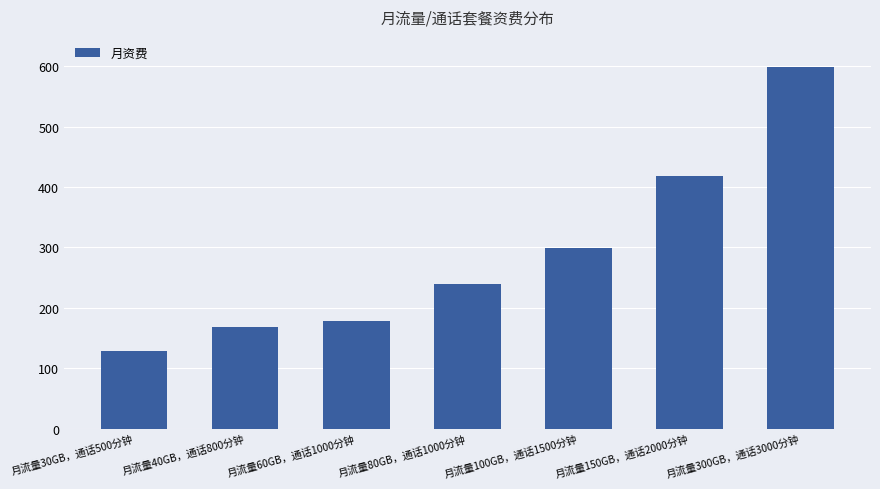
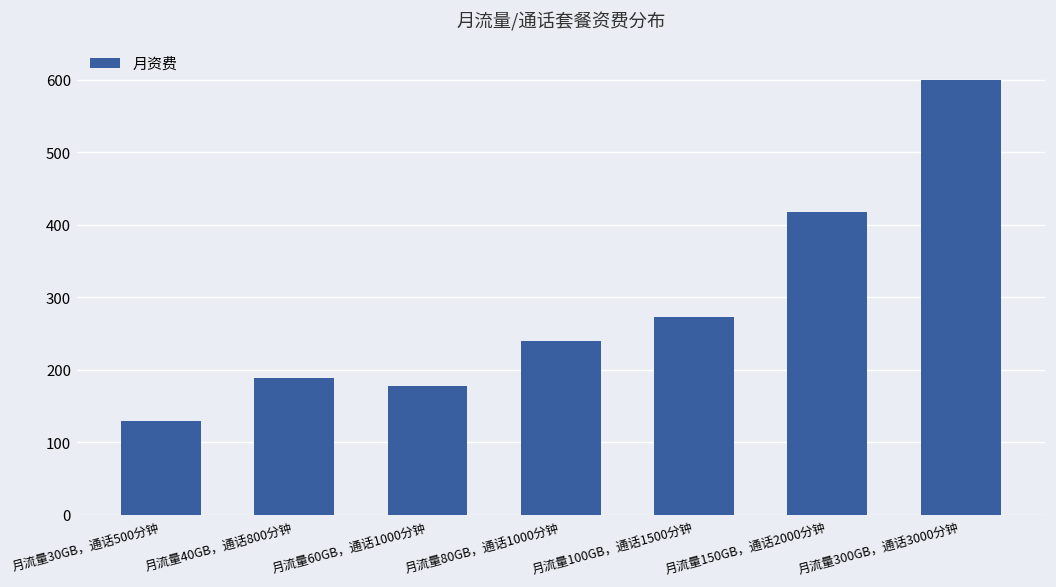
  {
    "月流量30GB，通话500分钟": 130,
-   "月流量40GB，通话800分钟": 170,
+   "月流量40GB，通话800分钟": 190,
    "月流量60GB，通话1000分钟": 180,
    "月流量80GB，通话1000分钟": 240,
-   "月流量100GB，通话1500分钟": 300,
+   "月流量100GB，通话1500分钟": 270,
    "月流量150GB，通话2000分钟": 420,
    "月流量300GB，通话3000分钟": 600
  }
